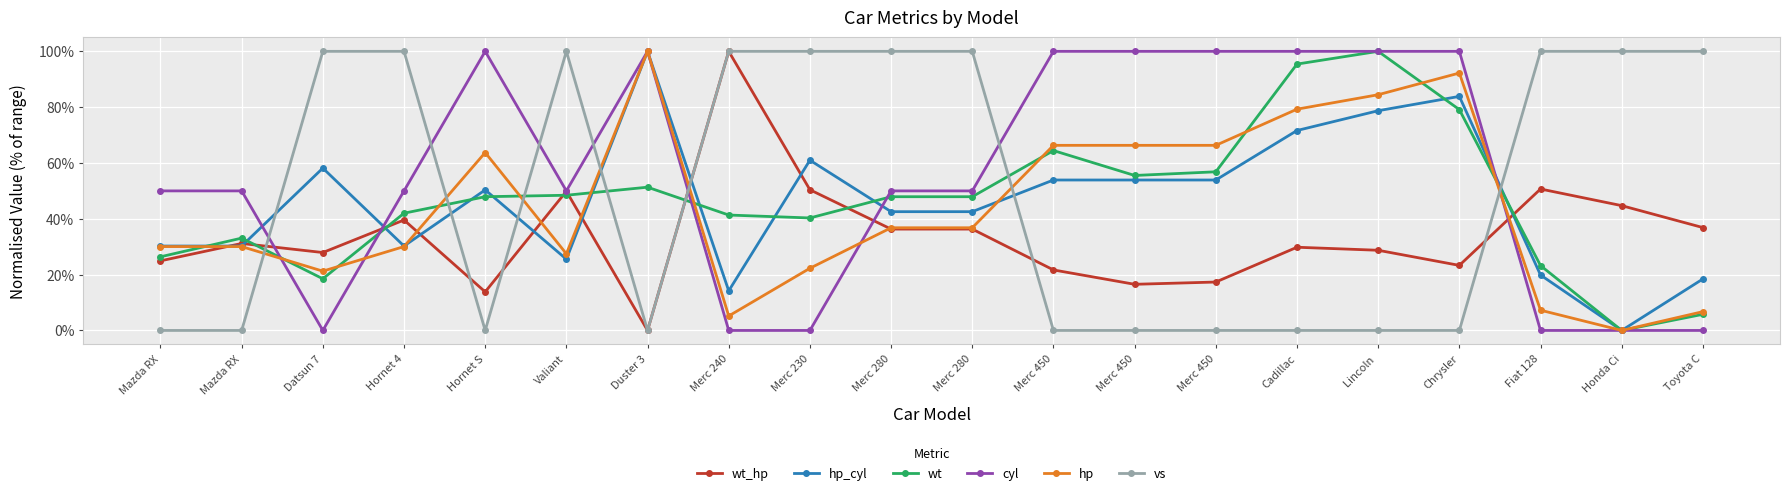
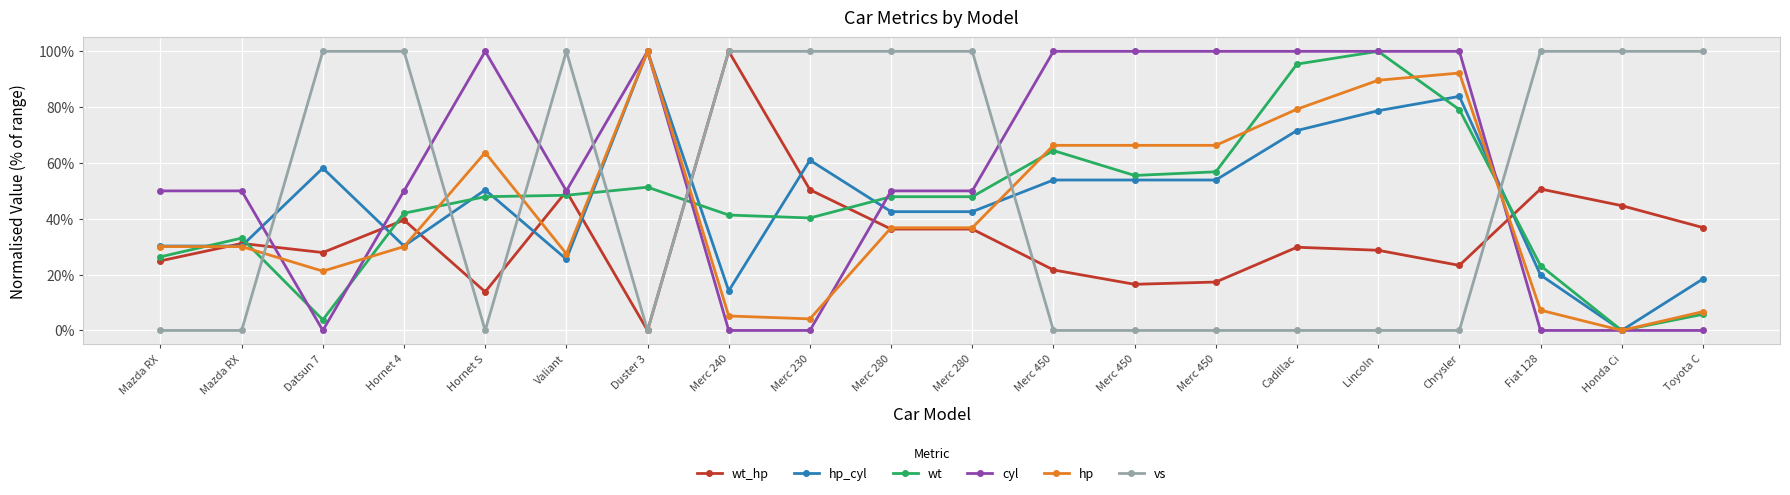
  {
    "wt_hp": {
      "Datsun 7": "28%",
      "Hornet 4": "40%",
      "Hornet S": "14%",
      "Merc 230": "50%",
      "Cadillac": "30%",
      "Lincoln": "29%",
      "Chrysler": "23%",
      "Fiat 128": "51%",
      "Honda Ci": "45%",
      "Toyota C": "37%"
    },
    "hp_cyl": {
      "Datsun 7": "58%",
      "Hornet S": "50%",
      "Valiant": "26%",
      "Merc 240": "14%",
      "Merc 230": "61%",
      "Cadillac": "72%",
      "Lincoln": "79%",
      "Chrysler": "84%",
      "Fiat 128": "20%",
      "Toyota C": "18%"
    },
    "wt": {
-     "Datsun 7": "19%",
+     "Datsun 7": "4%",
      "Hornet 4": "42%",
      "Hornet S": "48%",
      "Valiant": "48%",
      "Duster 3": "51%",
      "Merc 240": "41%",
      "Merc 230": "40%",
      "Cadillac": "95%",
      "Chrysler": "79%",
      "Fiat 128": "23%",
      "Toyota C": "6%"
    },
    "cyl": {
      "Datsun 7": "0%",
      "Hornet 4": "50%",
      "Hornet S": "100%",
      "Merc 240": "0%",
      "Merc 230": "0%",
      "Cadillac": "100%",
      "Chrysler": "100%",
      "Fiat 128": "0%",
      "Toyota C": "0%"
    },
    "hp": {
      "Datsun 7": "21%",
      "Hornet S": "64%",
      "Valiant": "27%",
      "Merc 240": "5%",
-     "Merc 230": "22%",
+     "Merc 230": "4%",
      "Cadillac": "79%",
-     "Lincoln": "84%",
+     "Lincoln": "90%",
      "Chrysler": "92%",
      "Fiat 128": "7%",
      "Toyota C": "7%"
    },
    "vs": {
      "Datsun 7": "100%",
      "Hornet 4": "100%",
      "Hornet S": "0%",
      "Valiant": "100%",
      "Merc 230": "100%",
      "Cadillac": "0%",
      "Lincoln": "0%",
      "Chrysler": "0%",
      "Fiat 128": "100%",
      "Honda Ci": "100%",
      "Toyota C": "100%"
    }
  }
